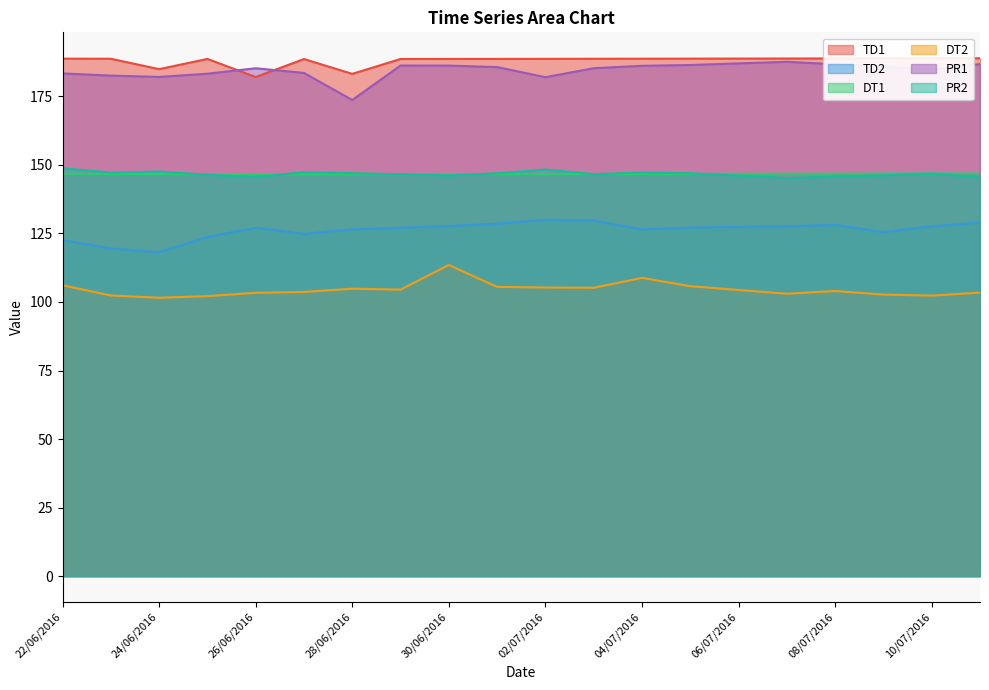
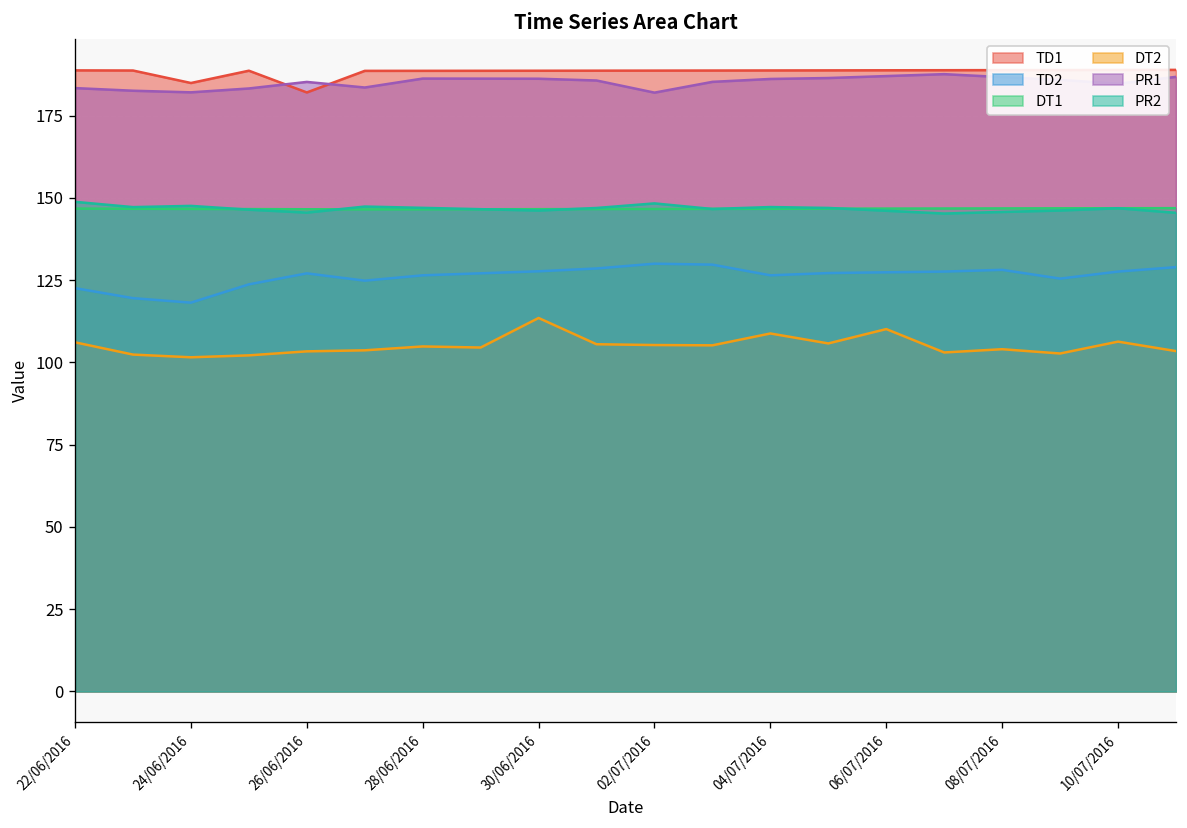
  {
    "TD1": {
      "22/06/2016": 189,
      "24/06/2016": 185,
      "26/06/2016": 182,
-     "28/06/2016": 183,
+     "28/06/2016": 189,
      "30/06/2016": 189,
      "02/07/2016": 189,
      "04/07/2016": 189,
      "06/07/2016": 189
    },
    "DT2": {
      "22/06/2016": 106,
      "24/06/2016": 102,
      "26/06/2016": 103,
      "28/06/2016": 105,
      "30/06/2016": 114,
      "02/07/2016": 105,
      "04/07/2016": 109,
-     "06/07/2016": 104,
+     "06/07/2016": 110,
      "08/07/2016": 104,
-     "10/07/2016": 102
+     "10/07/2016": 106
    },
    "PR1": {
      "22/06/2016": 183,
      "24/06/2016": 182,
      "26/06/2016": 185,
-     "28/06/2016": 174,
+     "28/06/2016": 186,
      "30/06/2016": 186,
      "02/07/2016": 182,
      "04/07/2016": 186,
      "06/07/2016": 187
    }
  }
